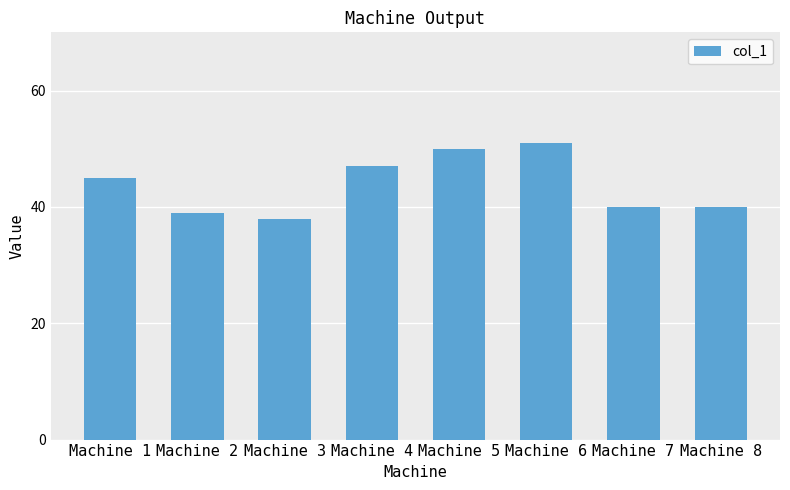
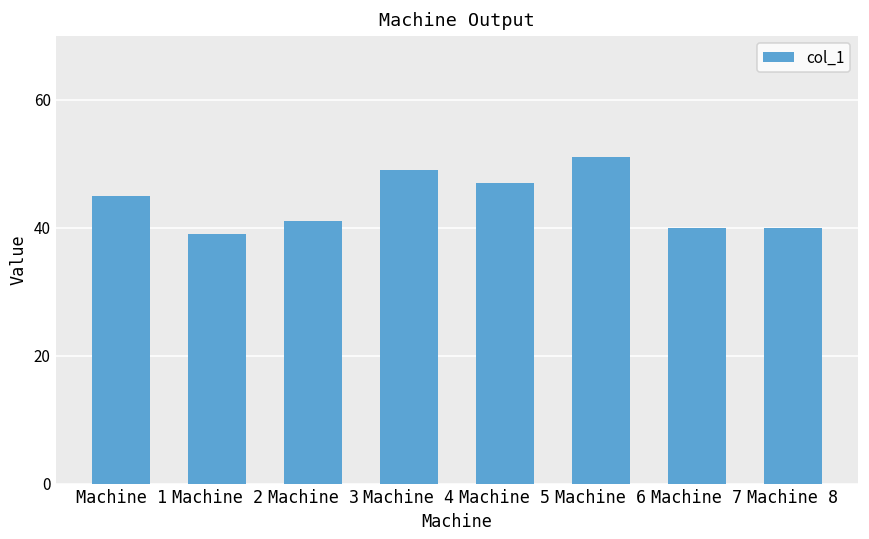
  {
    "Machine 1": 45,
    "Machine 2": 39,
-   "Machine 3": 38,
-   "Machine 4": 47,
-   "Machine 5": 50,
+   "Machine 3": 41,
+   "Machine 4": 49,
+   "Machine 5": 47,
    "Machine 6": 51,
    "Machine 7": 40,
    "Machine 8": 40
  }
